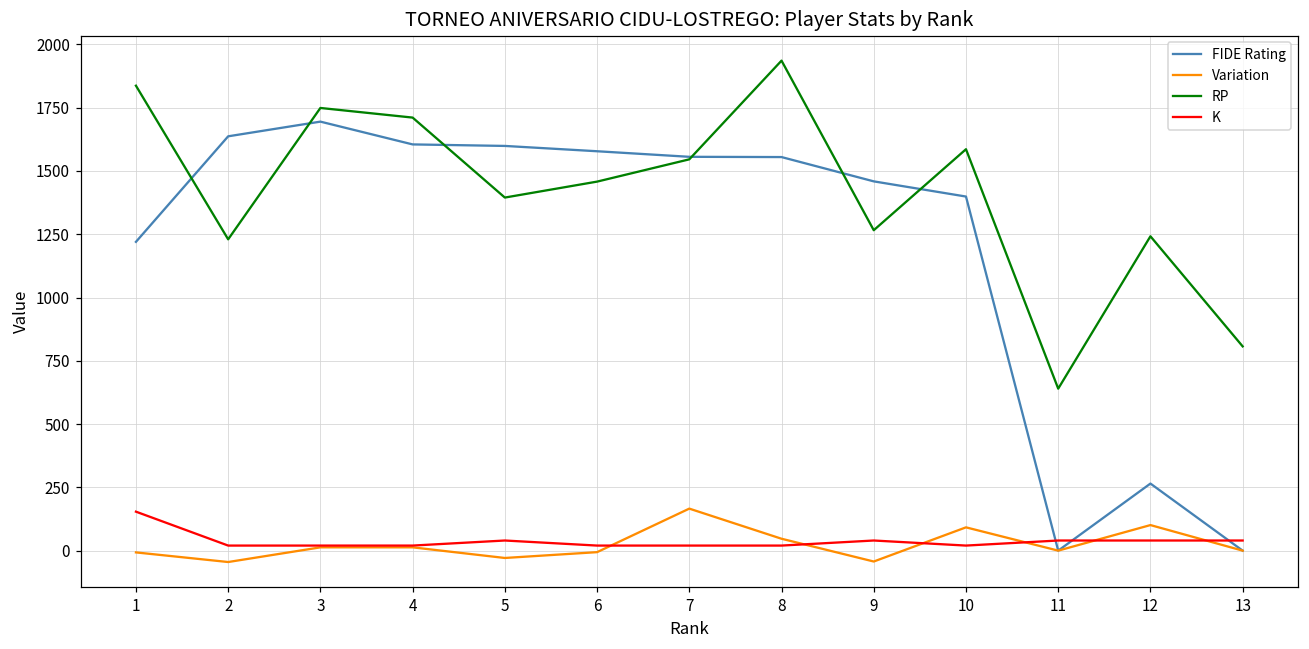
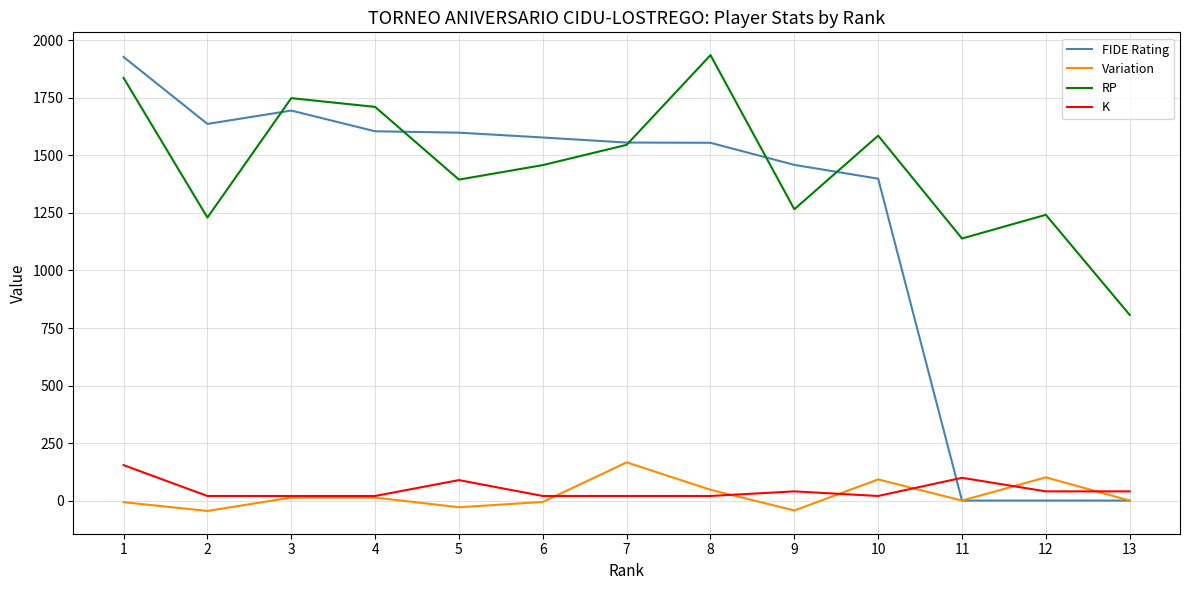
  {
    "FIDE Rating": {
-     "1": 1220,
+     "1": 1930,
      "2": 1640,
      "3": 1700,
      "4": 1610,
      "5": 1600,
      "6": 1580,
      "8": 1560,
      "9": 1460,
      "10": 1400,
-     "12": 270
+     "12": 0
    },
    "Variation": {
      "1": -10,
      "2": -50,
      "5": -30,
      "6": -10,
      "7": 170,
      "8": 50,
      "9": -40,
      "10": 90,
      "12": 100
    },
    "RP": {
      "1": 1840,
      "2": 1230,
      "3": 1750,
      "4": 1710,
      "5": 1400,
      "6": 1460,
      "8": 1940,
      "9": 1270,
      "10": 1590,
-     "11": 640,
+     "11": 1140,
      "12": 1240,
      "13": 810
    },
    "K": {
      "1": 150,
      "2": 20,
-     "5": 40,
+     "5": 90,
      "6": 20,
      "7": 20,
      "8": 20,
      "9": 40,
      "10": 20,
-     "11": 40,
+     "11": 100,
      "12": 40,
      "13": 40
    }
  }
